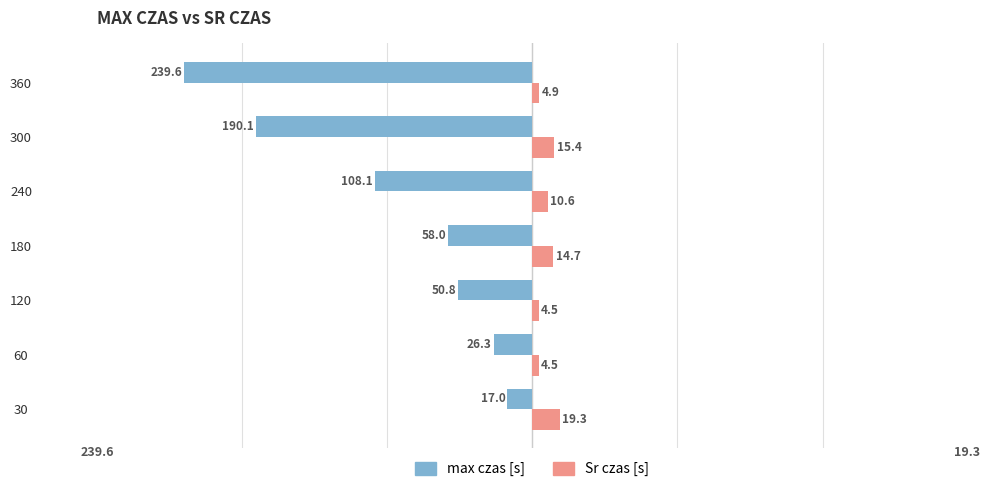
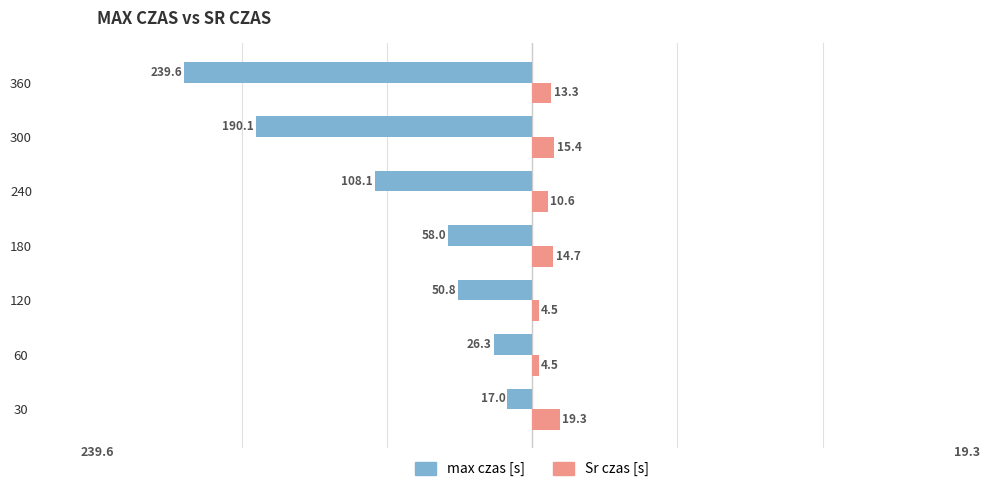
  {
    "Sr czas [s]": {
-     "360": 4.9,
+     "360": 13.3,
      "300": 15.4,
      "240": 10.6,
      "180": 14.7,
      "120": 4.5,
      "60": 4.5,
      "30": 19.3
    }
  }
